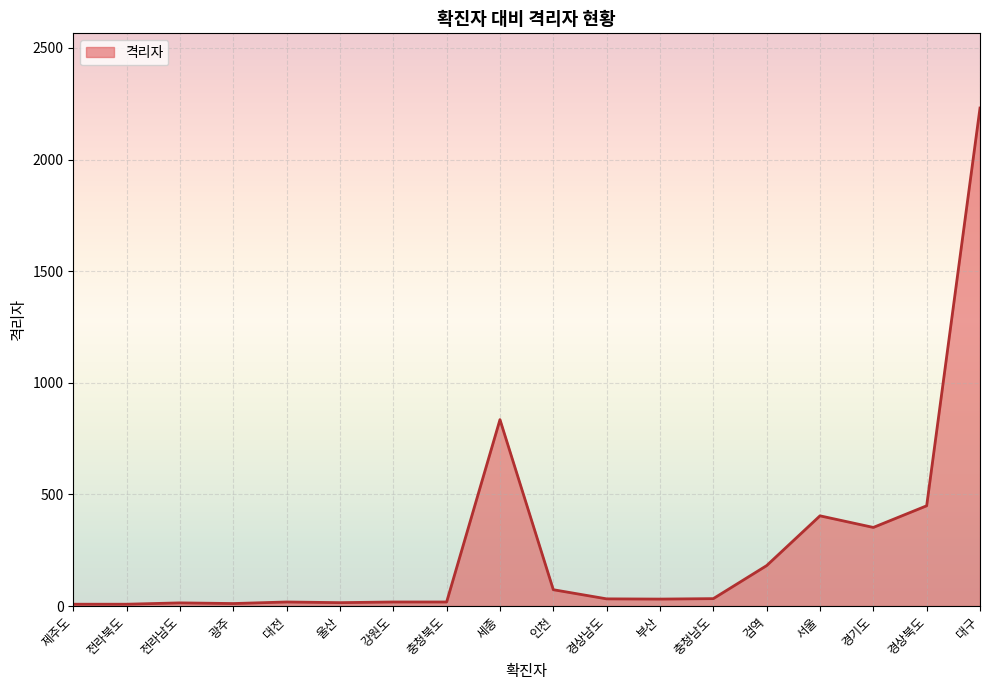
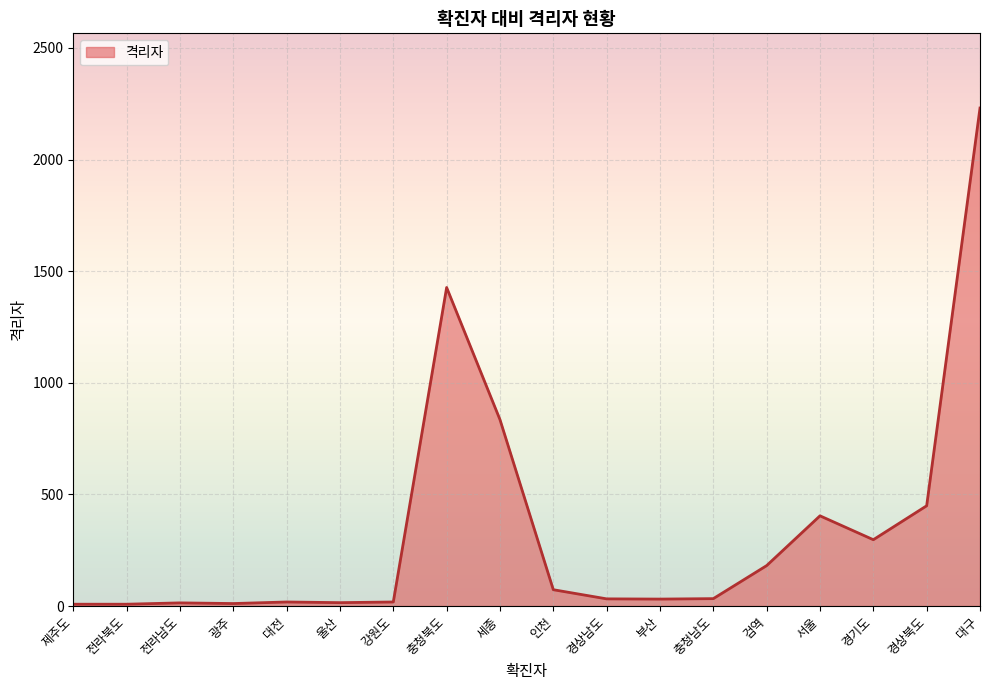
  {
    "제주도": 10,
    "전라북도": 10,
    "전라남도": 10,
    "광주": 10,
    "대전": 20,
    "울산": 20,
    "강원도": 20,
-   "충청북도": 20,
+   "충청북도": 1430,
    "세종": 840,
    "인천": 70,
    "경상남도": 30,
    "부산": 30,
    "충청남도": 30,
    "검역": 180,
    "서울": 400,
-   "경기도": 350,
+   "경기도": 300,
    "경상북도": 450,
    "대구": 2230
  }
